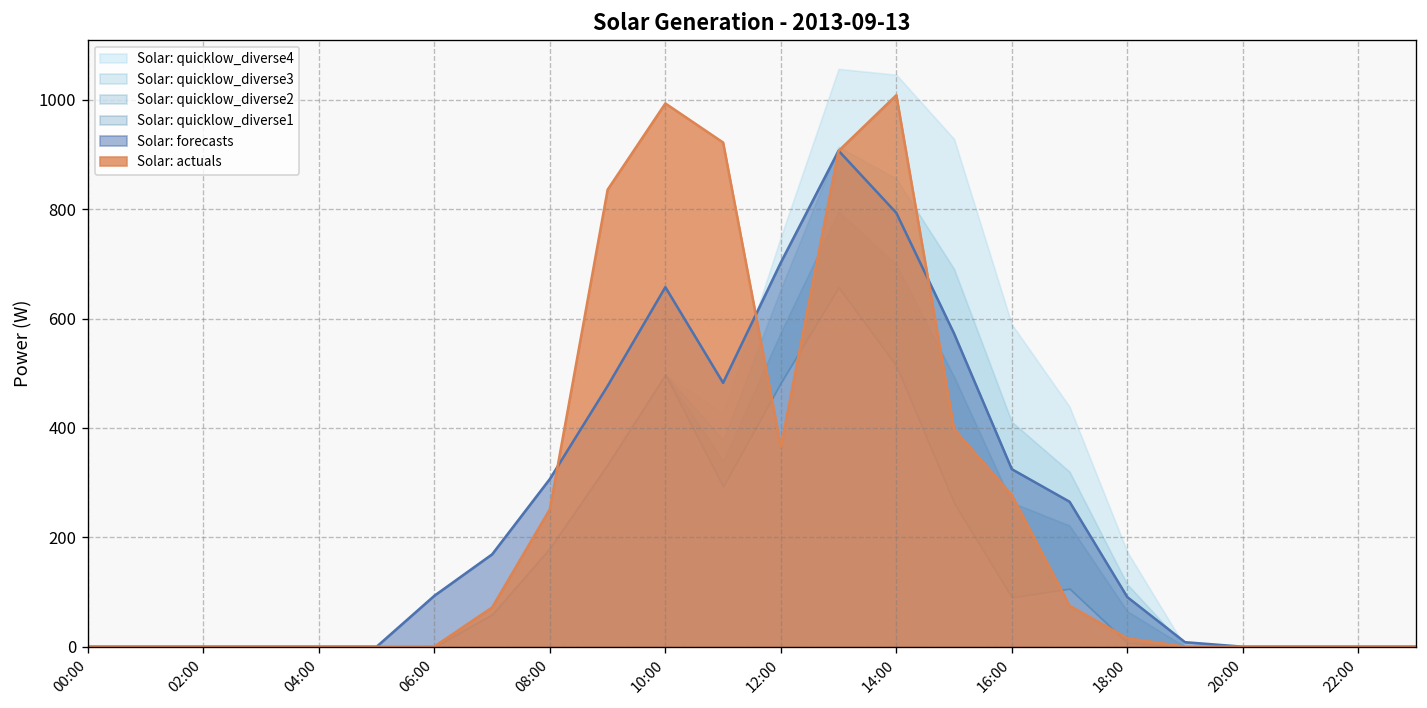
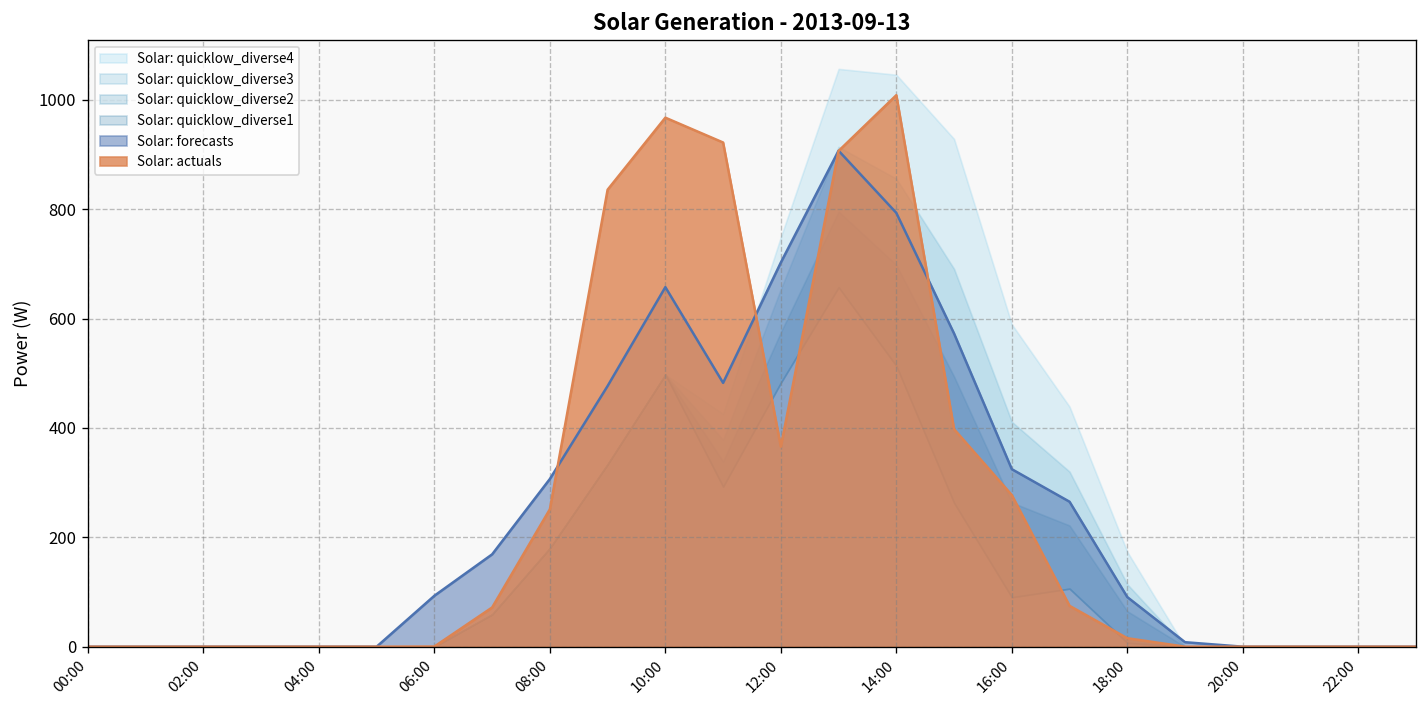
  {
    "Solar: actuals": {
      "08:00": 250,
-     "10:00": 990,
+     "10:00": 970,
      "12:00": 370,
      "14:00": 1010,
      "16:00": 280,
      "18:00": 20
    }
  }
